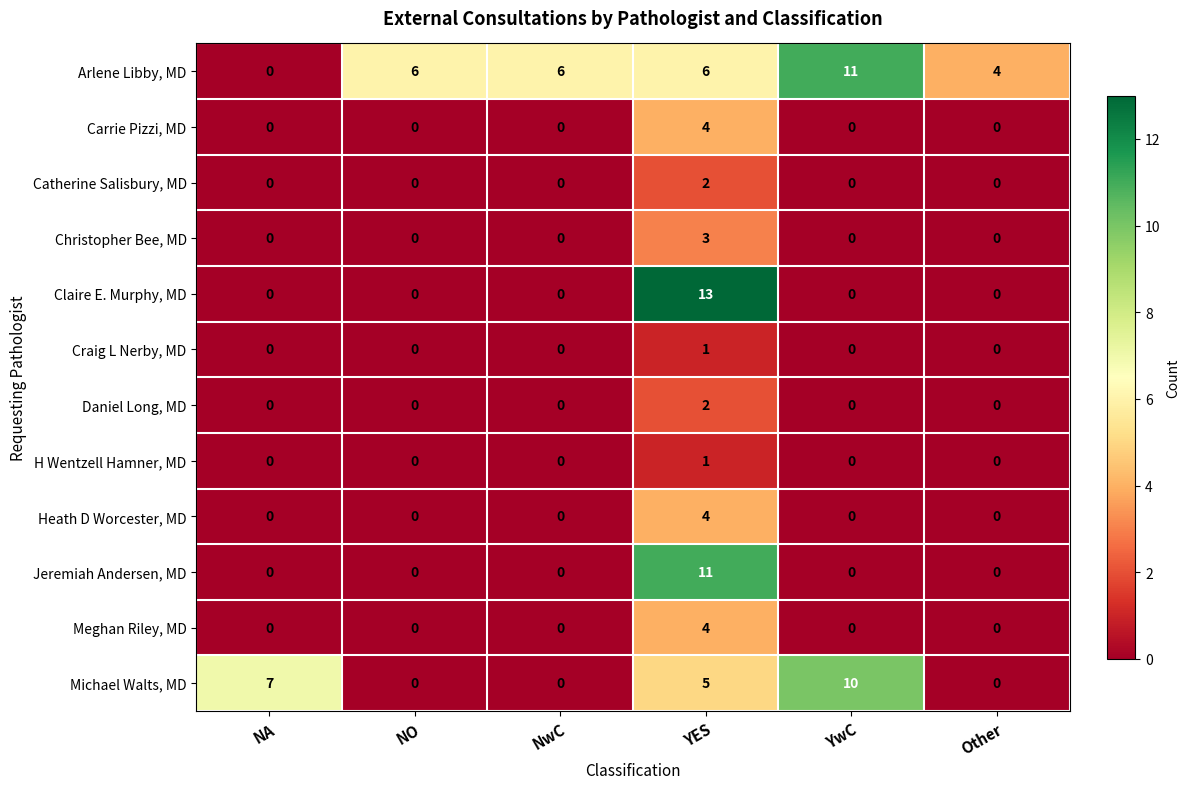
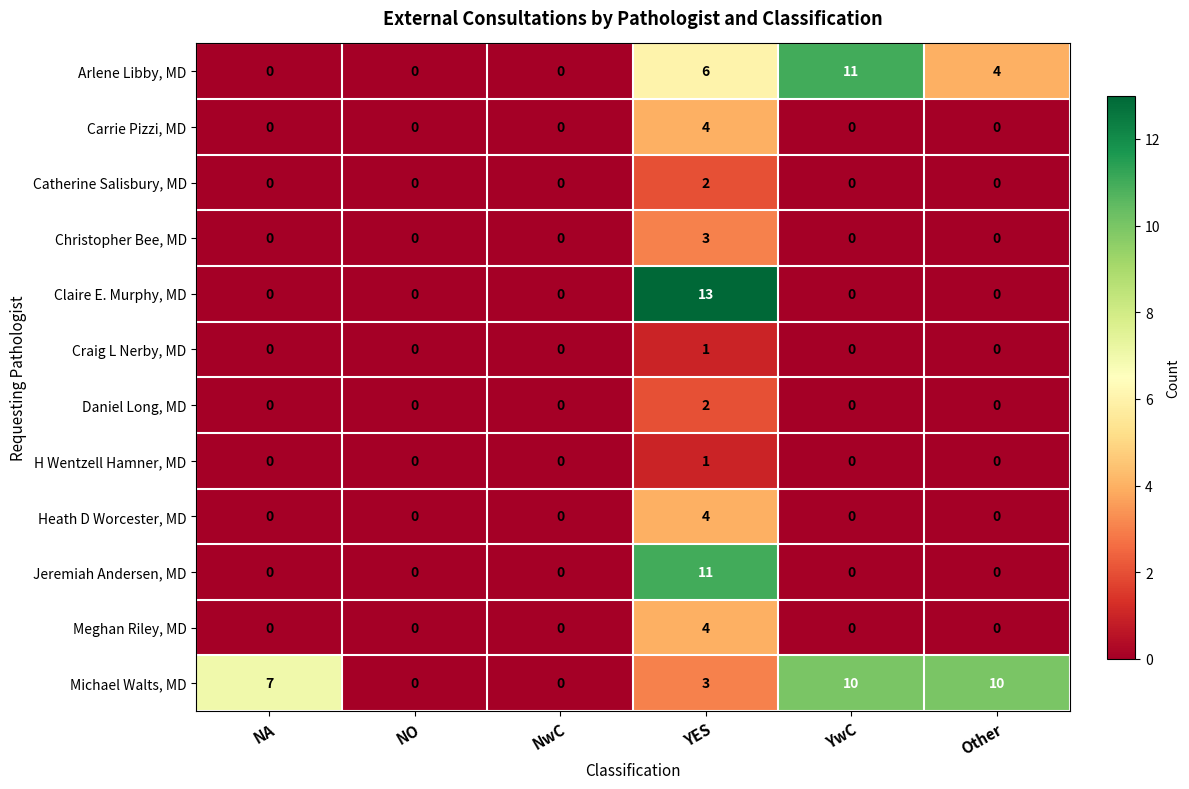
  {
    "Arlene Libby, MD": {
      "NA": 0,
-     "NO": 6,
-     "NwC": 6,
+     "NO": 0,
+     "NwC": 0,
      "YES": 6,
      "YwC": 11,
      "Other": 4
    },
    "Carrie Pizzi, MD": {
      "NA": 0,
      "NO": 0,
      "NwC": 0,
      "YES": 4,
      "YwC": 0,
      "Other": 0
    },
    "Catherine Salisbury, MD": {
      "NA": 0,
      "NO": 0,
      "NwC": 0,
      "YES": 2,
      "YwC": 0,
      "Other": 0
    },
    "Christopher Bee, MD": {
      "NA": 0,
      "NO": 0,
      "NwC": 0,
      "YES": 3,
      "YwC": 0,
      "Other": 0
    },
    "Claire E. Murphy, MD": {
      "NA": 0,
      "NO": 0,
      "NwC": 0,
      "YES": 13,
      "YwC": 0,
      "Other": 0
    },
    "Craig L Nerby, MD": {
      "NA": 0,
      "NO": 0,
      "NwC": 0,
      "YES": 1,
      "YwC": 0,
      "Other": 0
    },
    "Daniel Long, MD": {
      "NA": 0,
      "NO": 0,
      "NwC": 0,
      "YES": 2,
      "YwC": 0,
      "Other": 0
    },
    "H Wentzell Hamner, MD": {
      "NA": 0,
      "NO": 0,
      "NwC": 0,
      "YES": 1,
      "YwC": 0,
      "Other": 0
    },
    "Heath D Worcester, MD": {
      "NA": 0,
      "NO": 0,
      "NwC": 0,
      "YES": 4,
      "YwC": 0,
      "Other": 0
    },
    "Jeremiah Andersen, MD": {
      "NA": 0,
      "NO": 0,
      "NwC": 0,
      "YES": 11,
      "YwC": 0,
      "Other": 0
    },
    "Meghan Riley, MD": {
      "NA": 0,
      "NO": 0,
      "NwC": 0,
      "YES": 4,
      "YwC": 0,
      "Other": 0
    },
    "Michael Walts, MD": {
      "NA": 7,
      "NO": 0,
      "NwC": 0,
-     "YES": 5,
+     "YES": 3,
      "YwC": 10,
-     "Other": 0
+     "Other": 10
    }
  }
